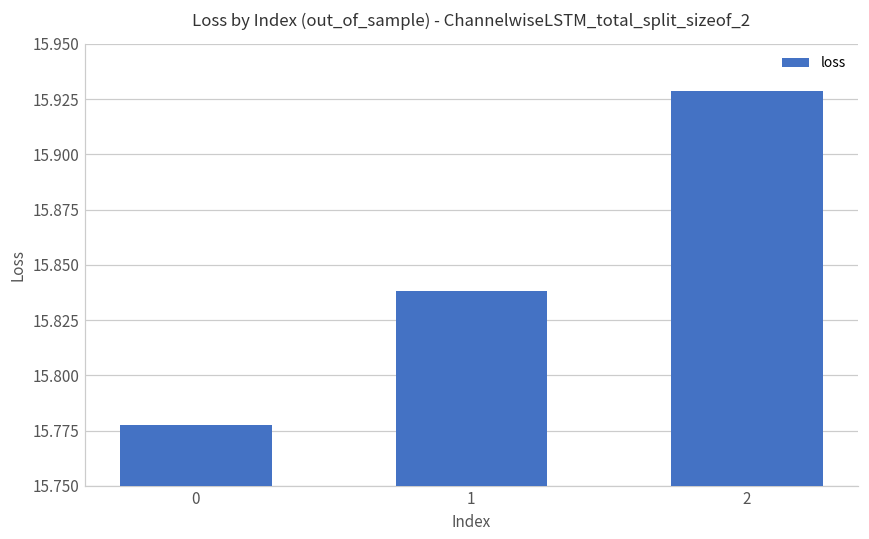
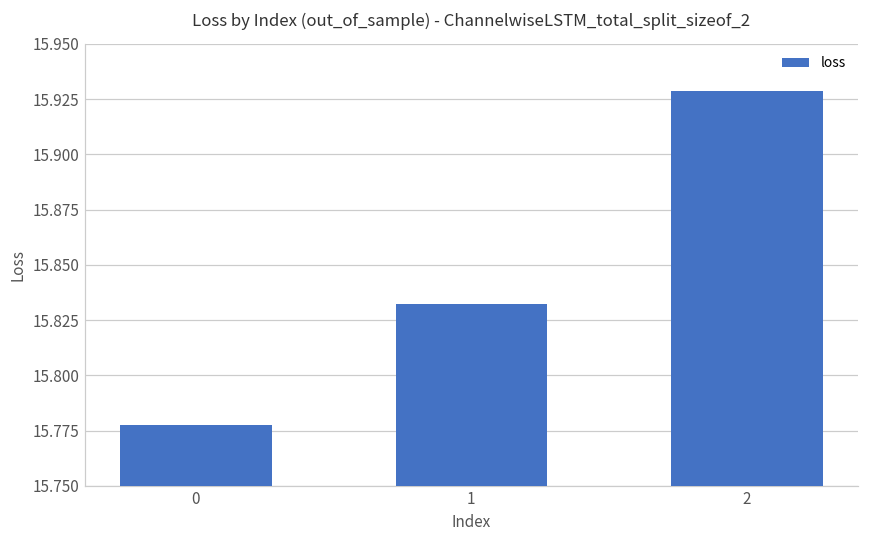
  {
    "0": 15.777,
-   "1": 15.838,
+   "1": 15.832,
    "2": 15.929
  }
